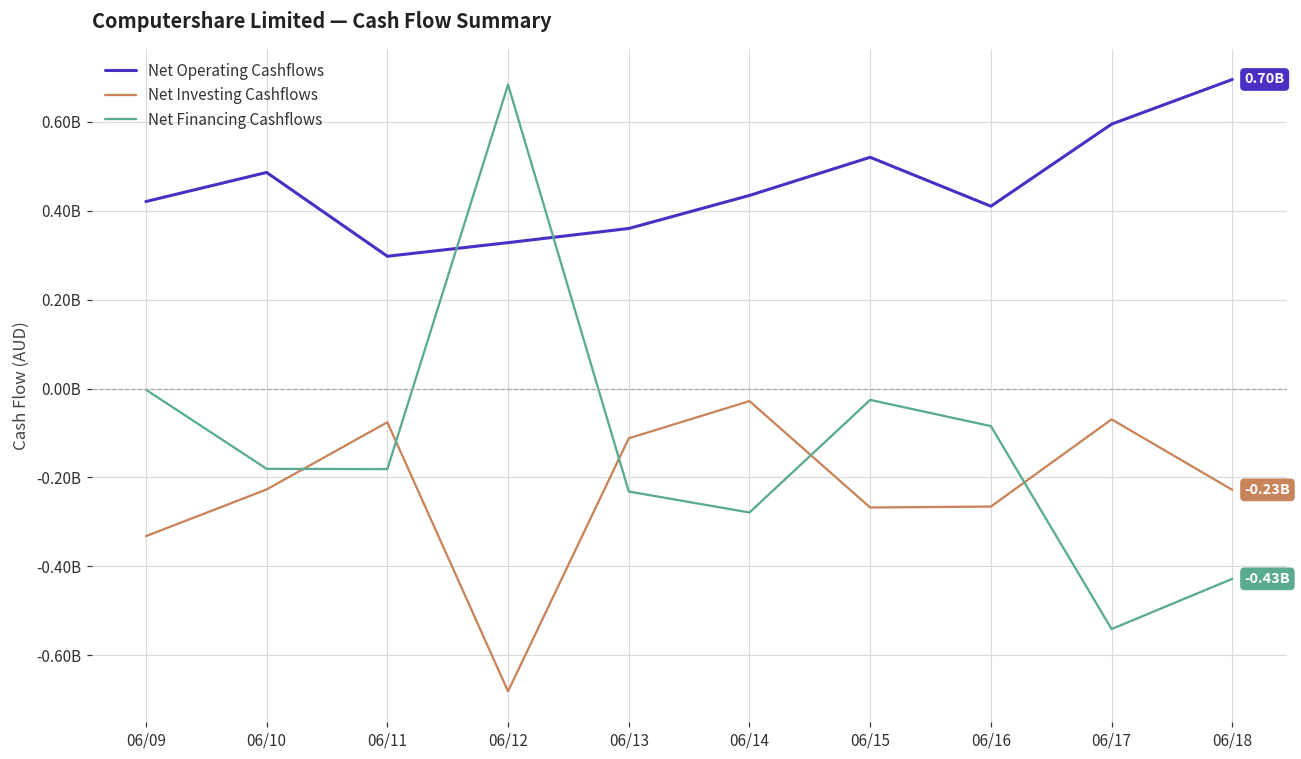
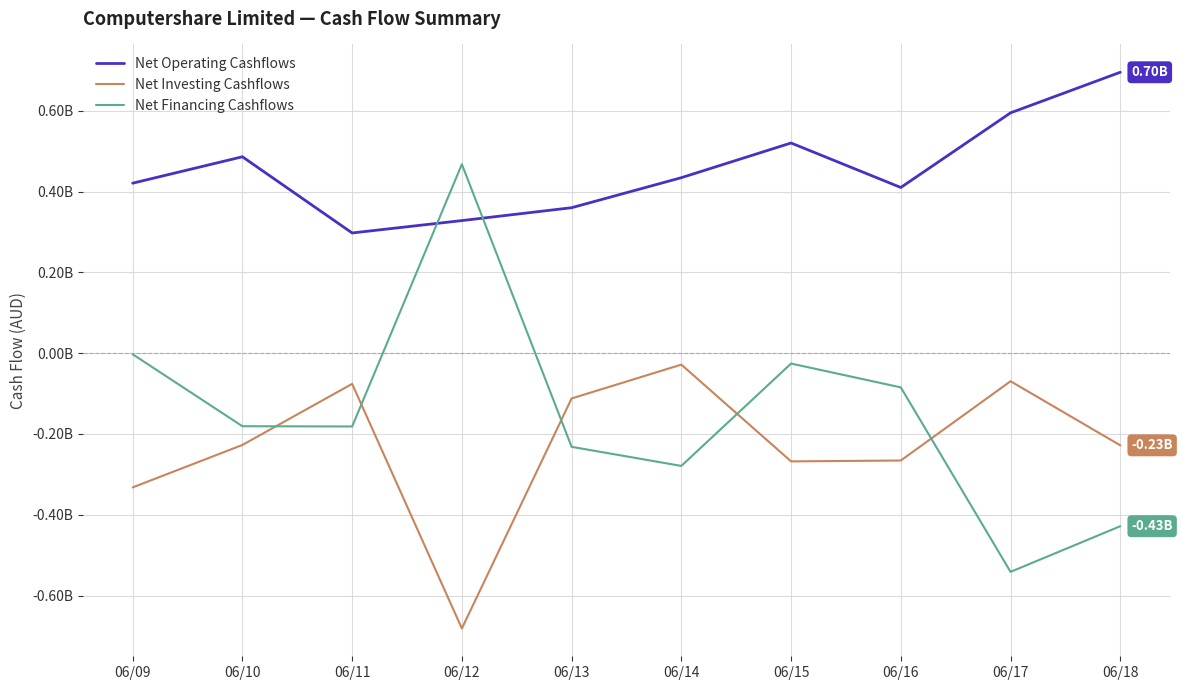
  {
    "Net Operating Cashflows": {
      "06/09": 420000000,
      "06/10": 490000000,
      "06/11": 300000000,
      "06/12": 330000000,
      "06/13": 360000000,
      "06/14": 430000000,
      "06/15": 520000000,
      "06/16": 410000000,
      "06/17": 600000000
    },
    "Net Investing Cashflows": {
      "06/09": -330000000,
      "06/10": -230000000,
      "06/11": -80000000,
      "06/12": -680000000,
      "06/13": -110000000,
      "06/14": -30000000,
      "06/15": -270000000,
      "06/16": -270000000,
      "06/17": -70000000
    },
    "Net Financing Cashflows": {
      "06/09": 0,
      "06/10": -180000000,
      "06/11": -180000000,
-     "06/12": 680000000,
+     "06/12": 470000000,
      "06/13": -230000000,
      "06/14": -280000000,
      "06/15": -30000000,
      "06/16": -80000000,
      "06/17": -540000000
    }
  }
